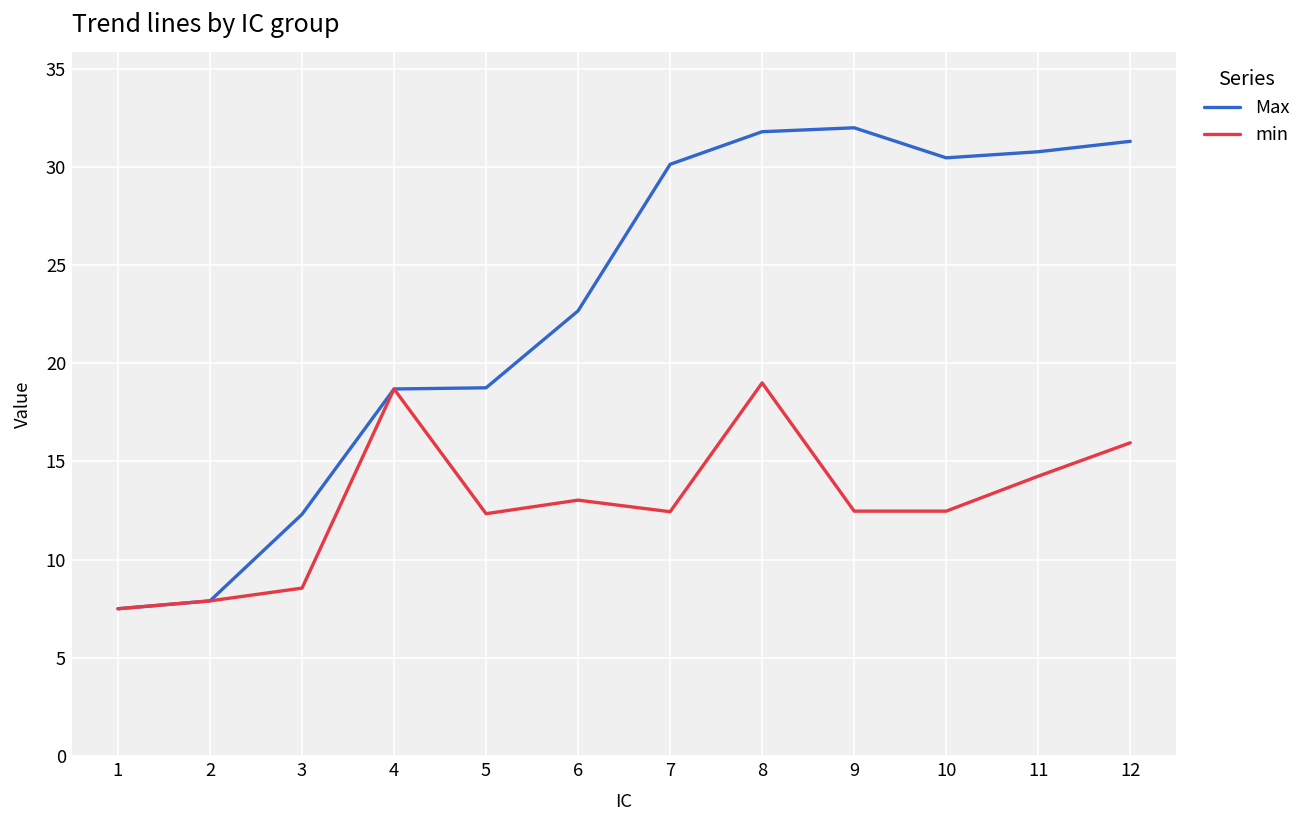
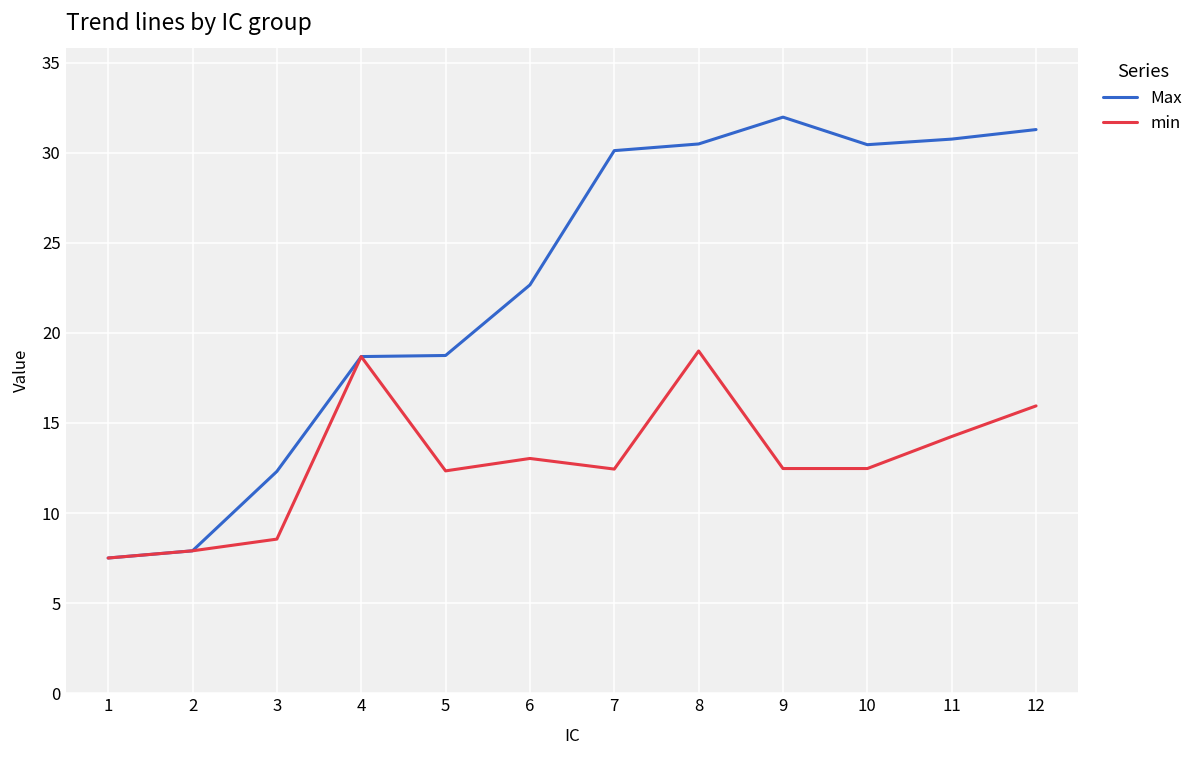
  {
    "Max": {
      "3": 12.3,
      "5": 18.8,
      "6": 22.7,
      "7": 30.1,
-     "8": 31.8,
+     "8": 30.5,
      "9": 32.0,
      "10": 30.5,
      "11": 30.8,
      "12": 31.3
    },
    "min": {
      "3": 8.6,
      "5": 12.3,
      "6": 13.0,
      "7": 12.4,
      "8": 19.0,
      "9": 12.5,
      "10": 12.5,
      "11": 14.3,
      "12": 16.0
    }
  }
